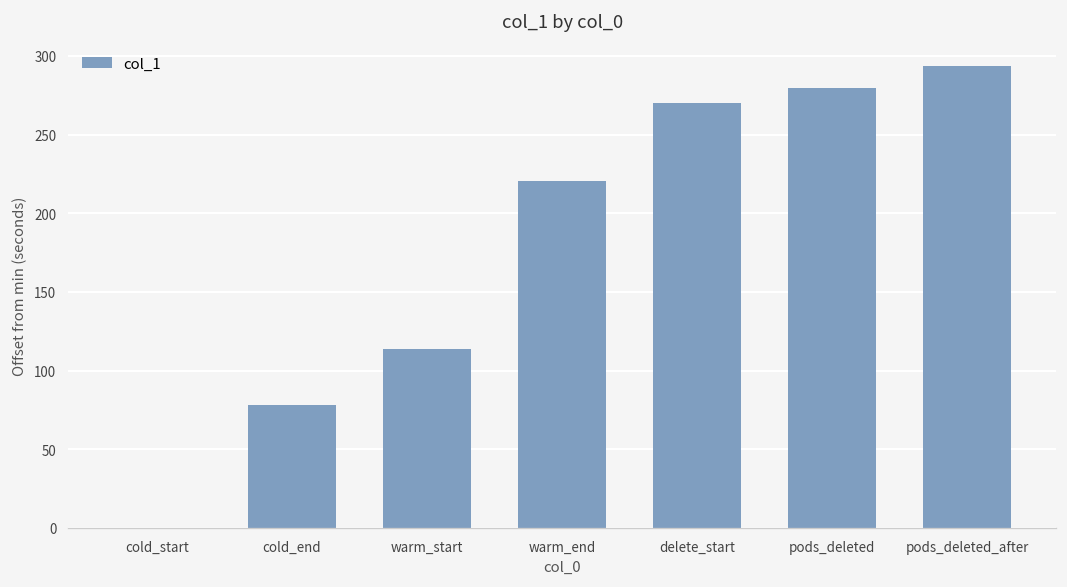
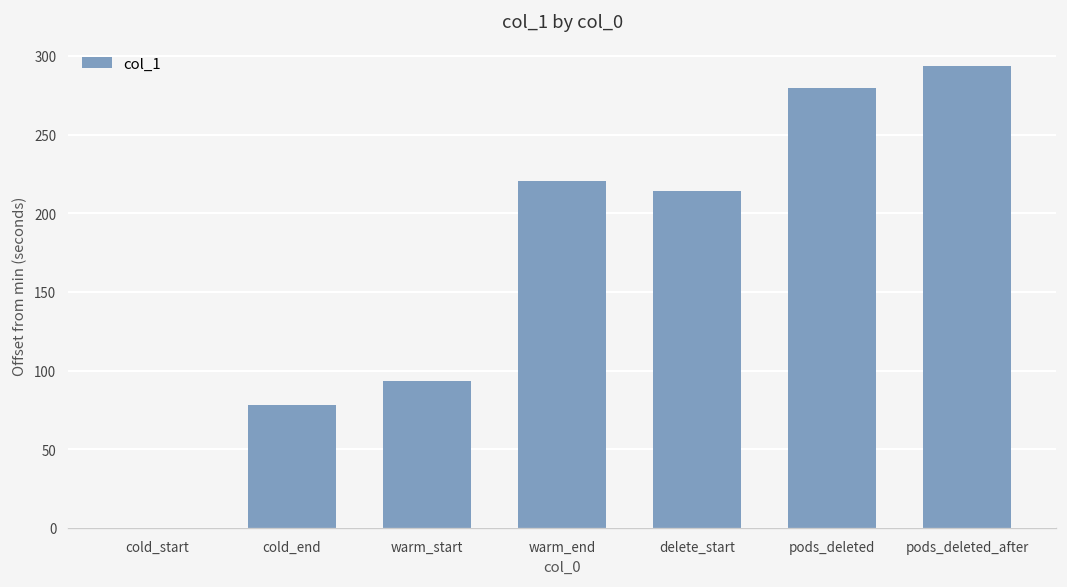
  {
    "cold_start": 0,
    "cold_end": 78,
-   "warm_start": 114,
+   "warm_start": 93,
    "warm_end": 220,
-   "delete_start": 270,
+   "delete_start": 214,
    "pods_deleted": 280,
    "pods_deleted_after": 293
  }
